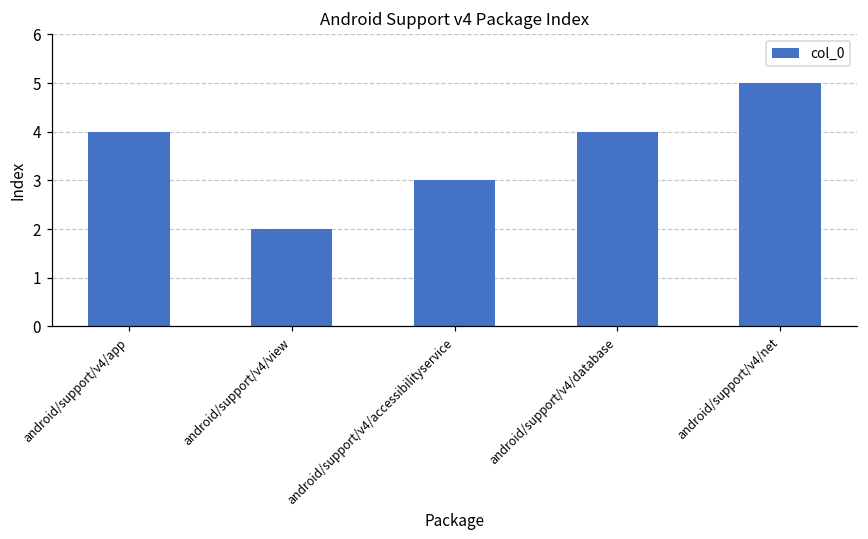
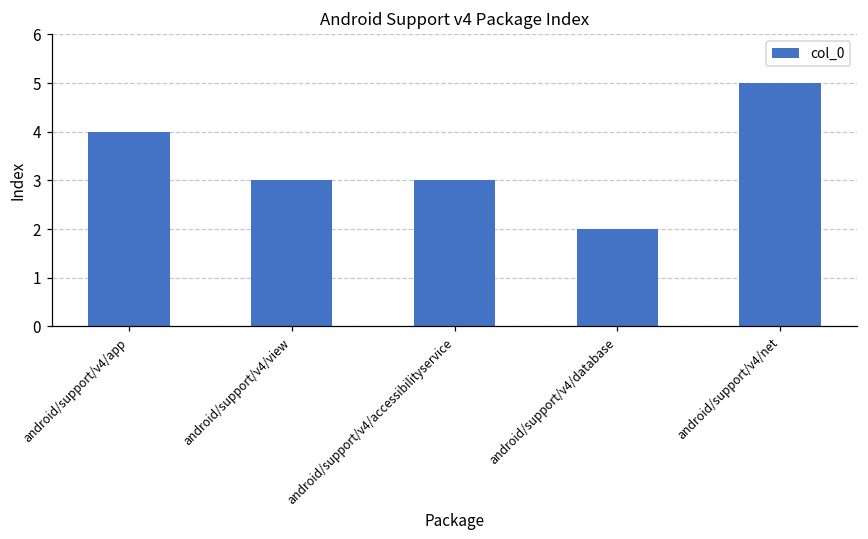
  {
    "android/support/v4/app": 4,
-   "android/support/v4/view": 2,
+   "android/support/v4/view": 3,
    "android/support/v4/accessibilityservice": 3,
-   "android/support/v4/database": 4,
+   "android/support/v4/database": 2,
    "android/support/v4/net": 5
  }
